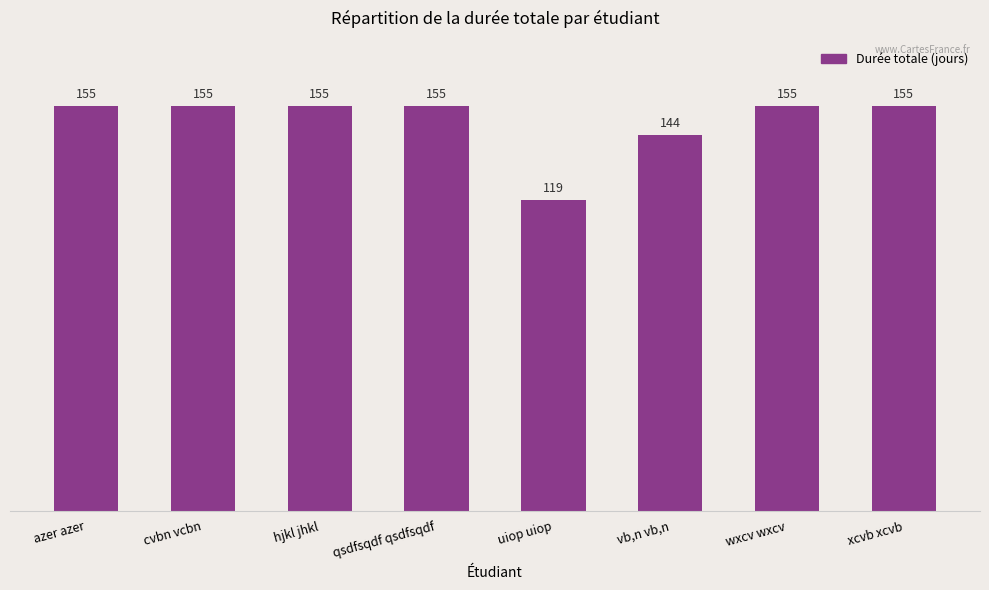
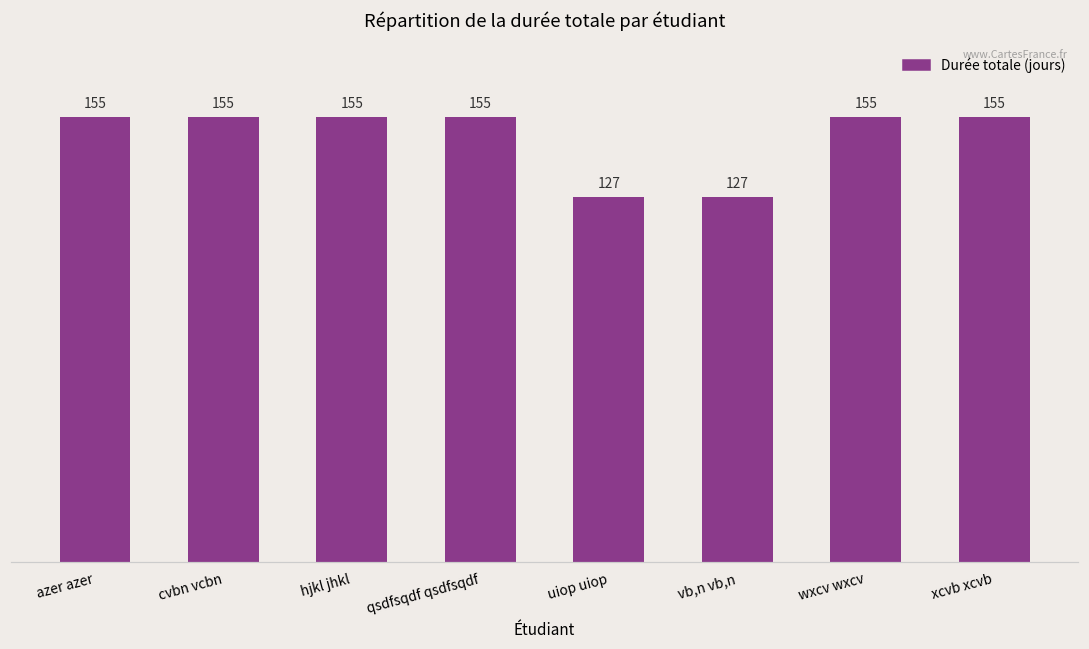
  {
    "azer azer": 155,
    "cvbn vcbn": 155,
    "hjkl jhkl": 155,
    "qsdfsqdf qsdfsqdf": 155,
-   "uiop uiop": 119,
-   "vb,n vb,n": 144,
+   "uiop uiop": 127,
+   "vb,n vb,n": 127,
    "wxcv wxcv": 155,
    "xcvb xcvb": 155
  }
